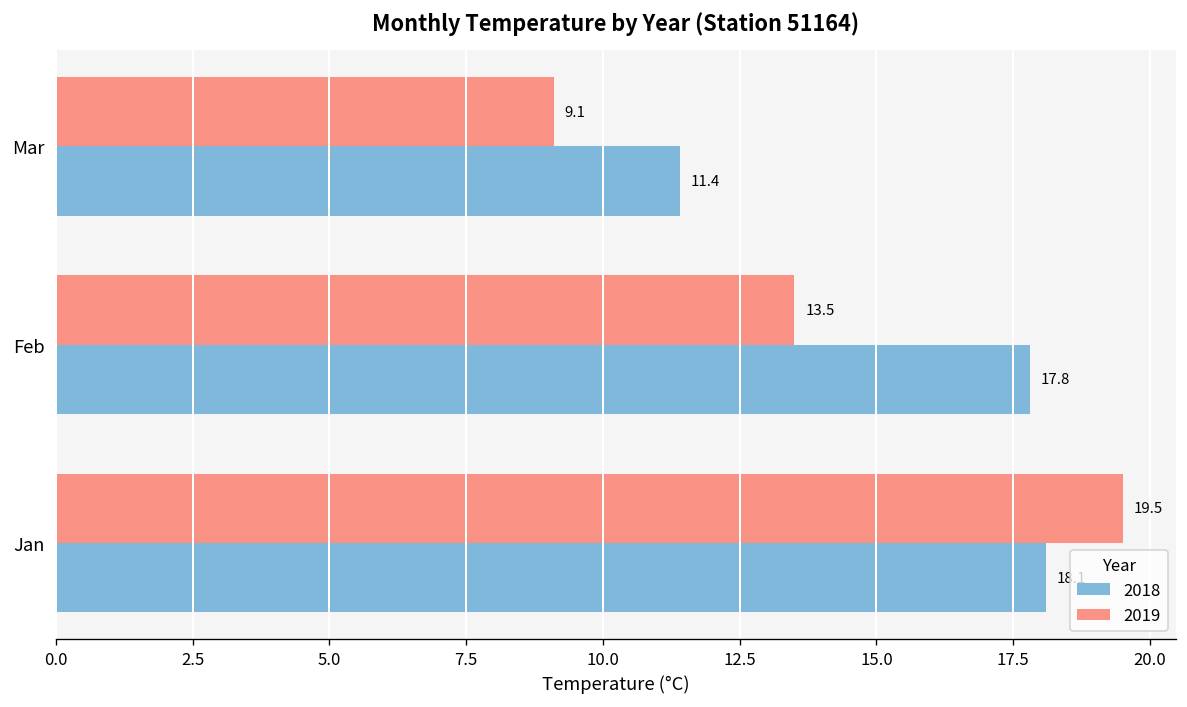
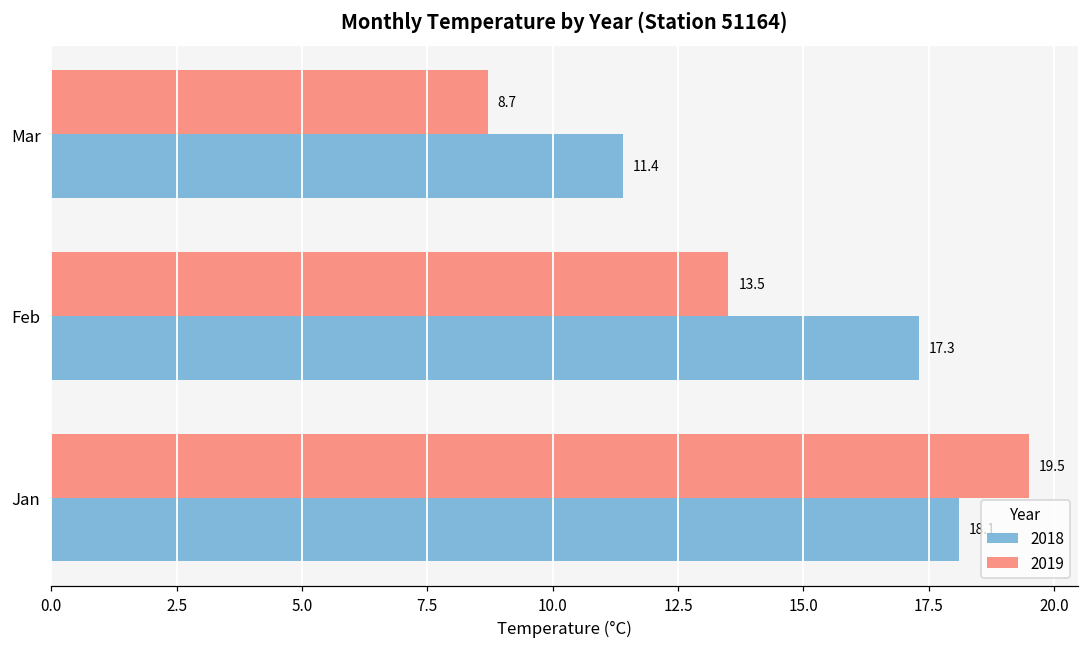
  {
    "2018": {
      "Mar": 11.4,
-     "Feb": 17.8
+     "Feb": 17.3
    },
    "2019": {
-     "Mar": 9.1,
+     "Mar": 8.7,
      "Feb": 13.5,
      "Jan": 19.5
    }
  }
